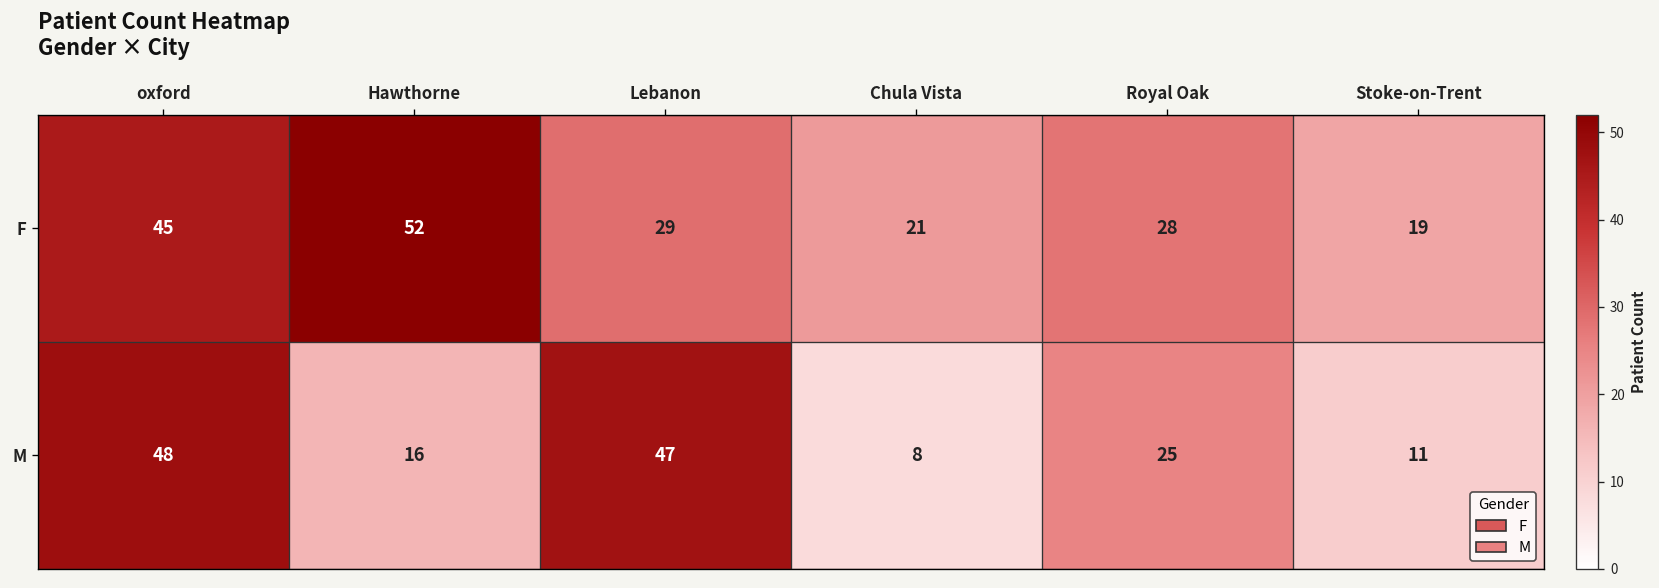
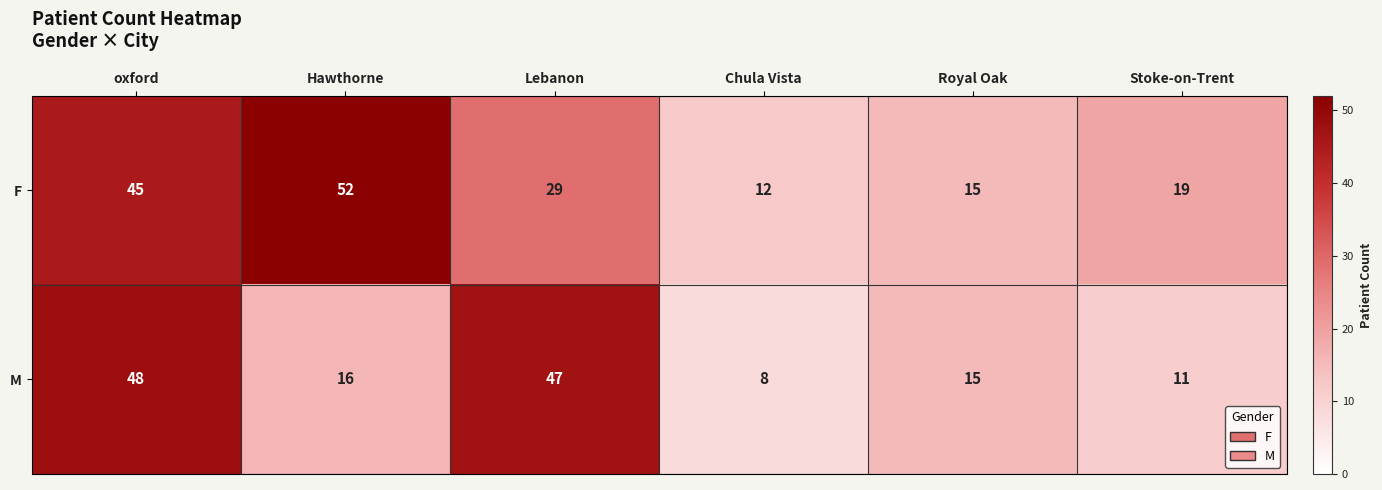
  {
    "F": {
      "oxford": 45,
      "Hawthorne": 52,
      "Lebanon": 29,
-     "Chula Vista": 21,
-     "Royal Oak": 28,
+     "Chula Vista": 12,
+     "Royal Oak": 15,
      "Stoke-on-Trent": 19
    },
    "M": {
      "oxford": 48,
      "Hawthorne": 16,
      "Lebanon": 47,
      "Chula Vista": 8,
-     "Royal Oak": 25,
+     "Royal Oak": 15,
      "Stoke-on-Trent": 11
    }
  }
